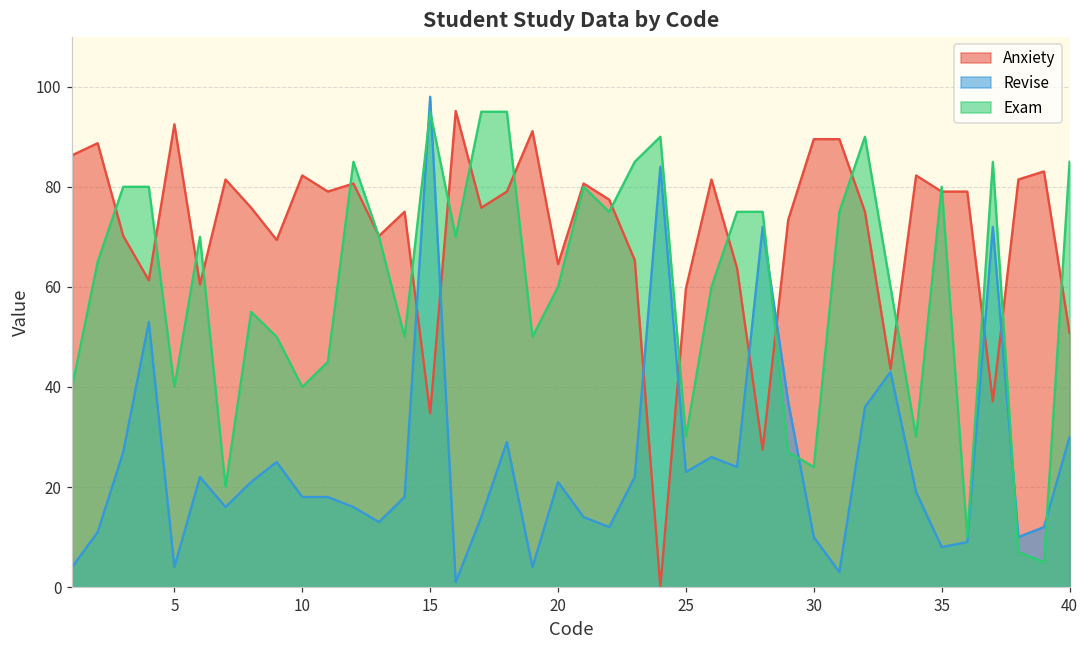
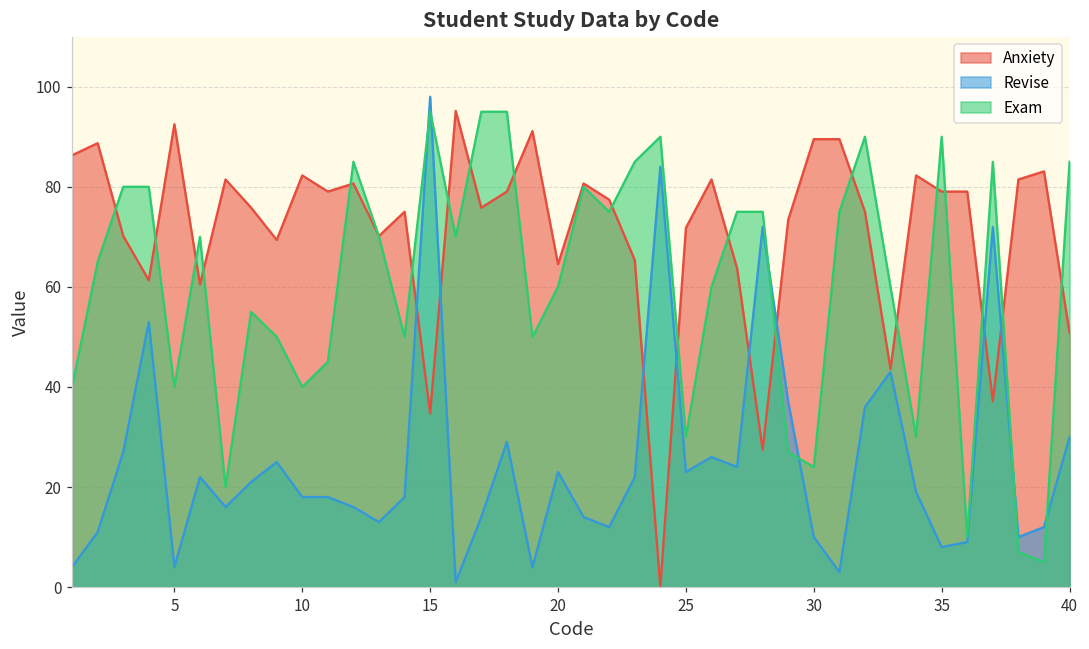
  {
    "Anxiety": {
      "5": 92,
      "10": 82,
      "15": 35,
      "20": 65,
-     "25": 60,
+     "25": 72,
      "30": 90,
      "35": 79,
      "40": 51
    },
    "Revise": {
      "5": 4,
      "10": 18,
      "15": 98,
-     "20": 21,
+     "20": 23,
      "25": 23,
      "30": 10,
      "35": 8,
      "40": 30
    },
    "Exam": {
      "5": 40,
      "10": 40,
      "15": 95,
      "20": 60,
      "25": 30,
      "30": 24,
-     "35": 80,
+     "35": 90,
      "40": 85
    }
  }
